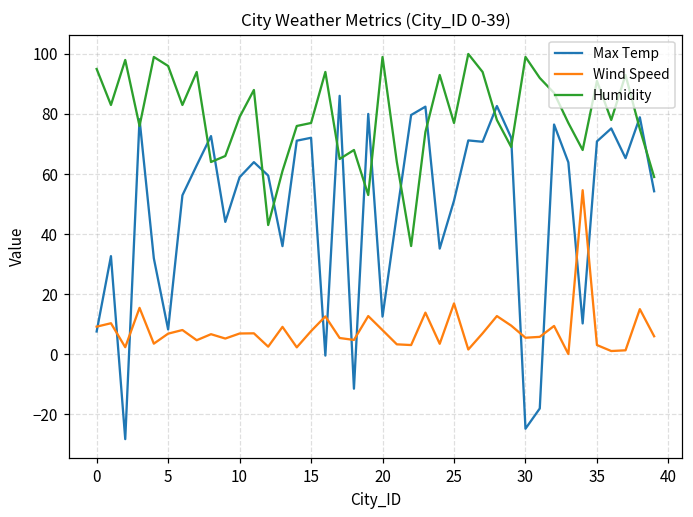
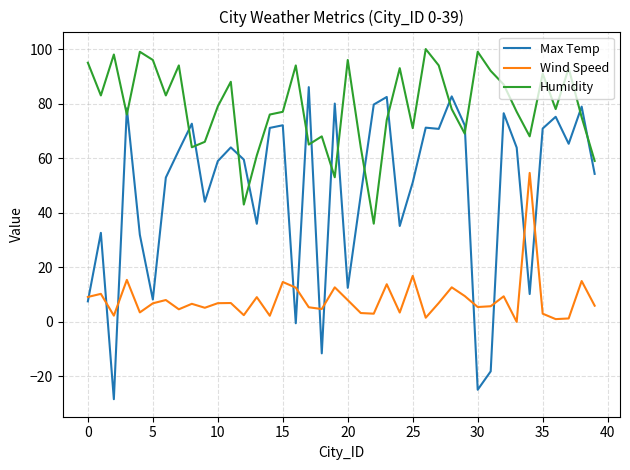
  {
    "Max Temp": {
      "0": 8,
      "5": 8,
      "10": 59,
      "15": 72,
      "20": 12,
      "25": 51,
      "30": -25,
      "35": 71
    },
    "Wind Speed": {
      "0": 9,
      "5": 7,
      "10": 7,
-     "15": 8,
+     "15": 15,
      "20": 8,
      "25": 17,
      "30": 5,
      "35": 3
    },
    "Humidity": {
      "0": 95,
      "5": 96,
      "10": 79,
      "15": 77,
-     "20": 99,
-     "25": 77,
+     "20": 96,
+     "25": 71,
      "30": 99
    }
  }
